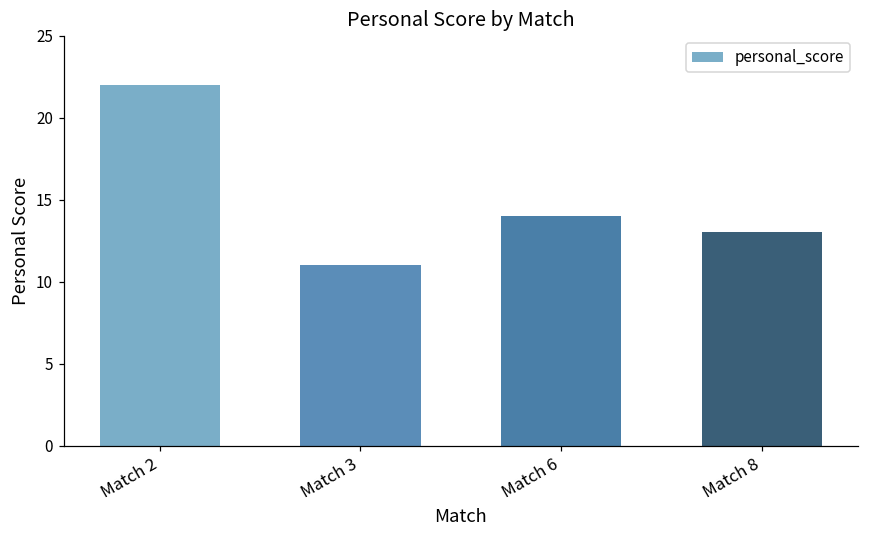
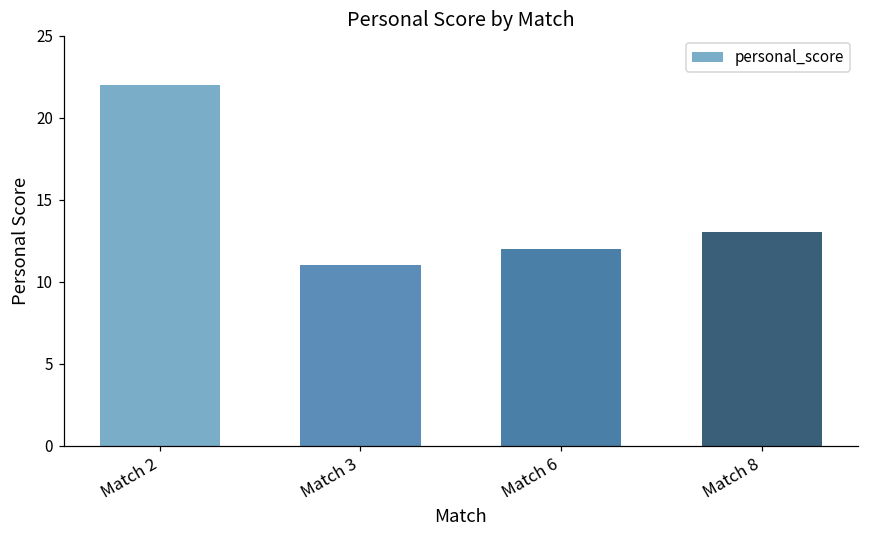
  {
    "Match 2": 22,
    "Match 3": 11,
-   "Match 6": 14,
+   "Match 6": 12,
    "Match 8": 13
  }
